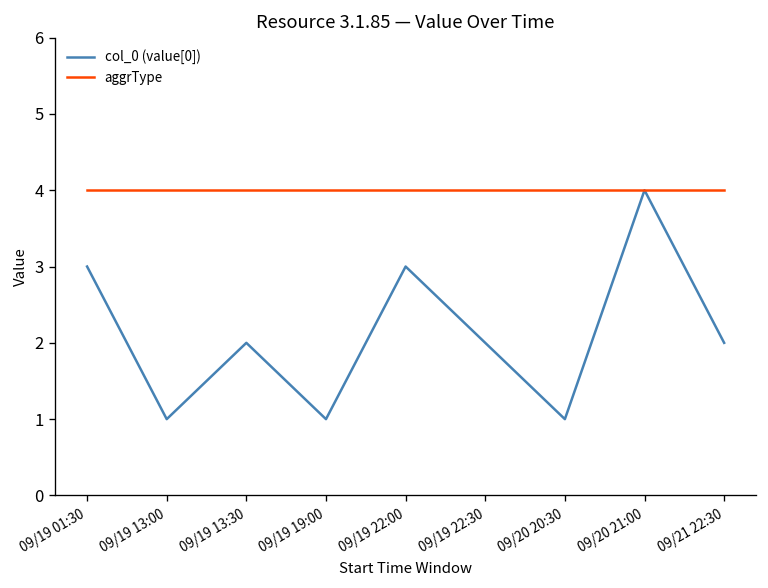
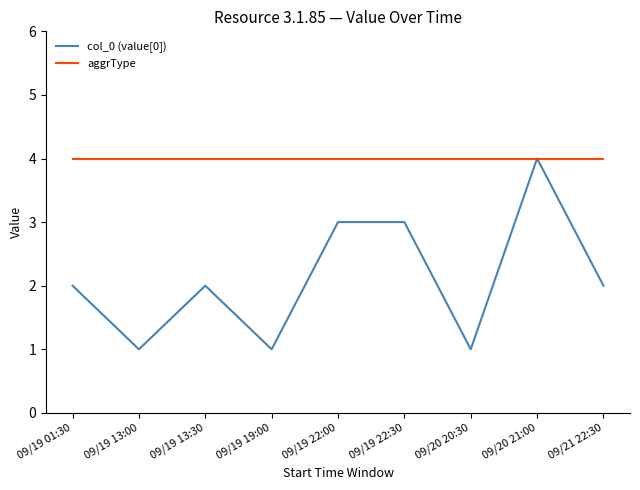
  {
    "col_0 (value[0])": {
-     "09/19 01:30": 3,
+     "09/19 01:30": 2,
      "09/19 13:00": 1,
      "09/19 13:30": 2,
      "09/19 19:00": 1,
      "09/19 22:00": 3,
-     "09/19 22:30": 2,
+     "09/19 22:30": 3,
      "09/20 20:30": 1,
      "09/21 22:30": 2
    },
    "aggrType": {
      "09/19 01:30": 4,
      "09/19 13:00": 4,
      "09/19 13:30": 4,
      "09/19 19:00": 4,
      "09/19 22:00": 4,
      "09/19 22:30": 4,
      "09/20 20:30": 4,
      "09/21 22:30": 4
    }
  }
